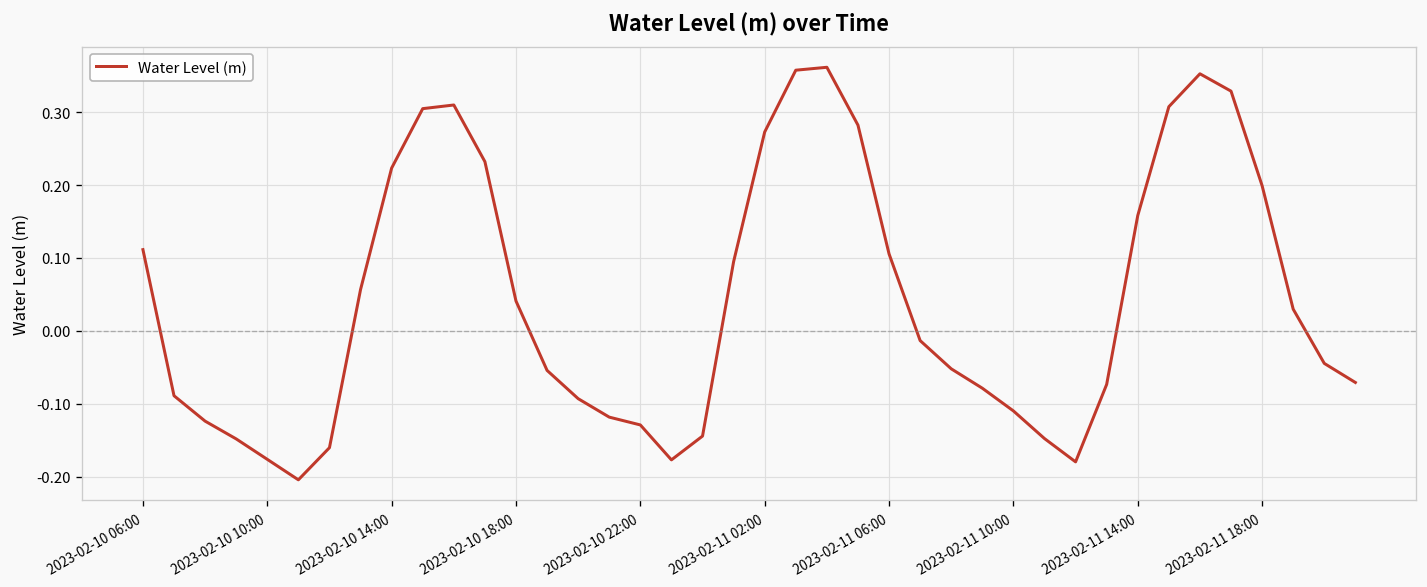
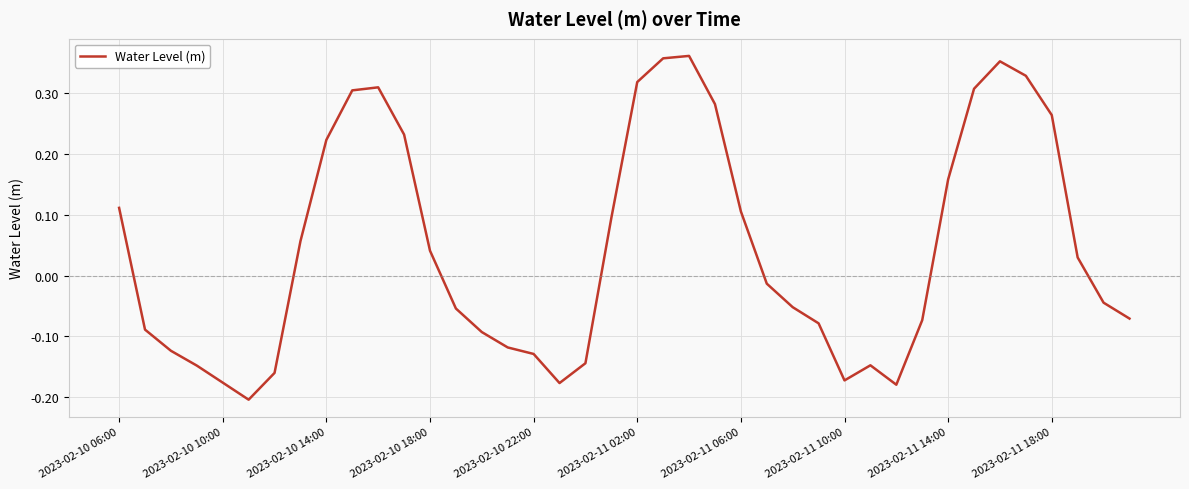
  {
    "2023-02-10 06:00": 0.11,
    "2023-02-10 10:00": -0.18,
    "2023-02-10 14:00": 0.22,
    "2023-02-10 18:00": 0.04,
    "2023-02-10 22:00": -0.13,
-   "2023-02-11 02:00": 0.27,
+   "2023-02-11 02:00": 0.32,
    "2023-02-11 06:00": 0.11,
-   "2023-02-11 10:00": -0.11,
+   "2023-02-11 10:00": -0.17,
    "2023-02-11 14:00": 0.16,
-   "2023-02-11 18:00": 0.20
+   "2023-02-11 18:00": 0.26
  }
